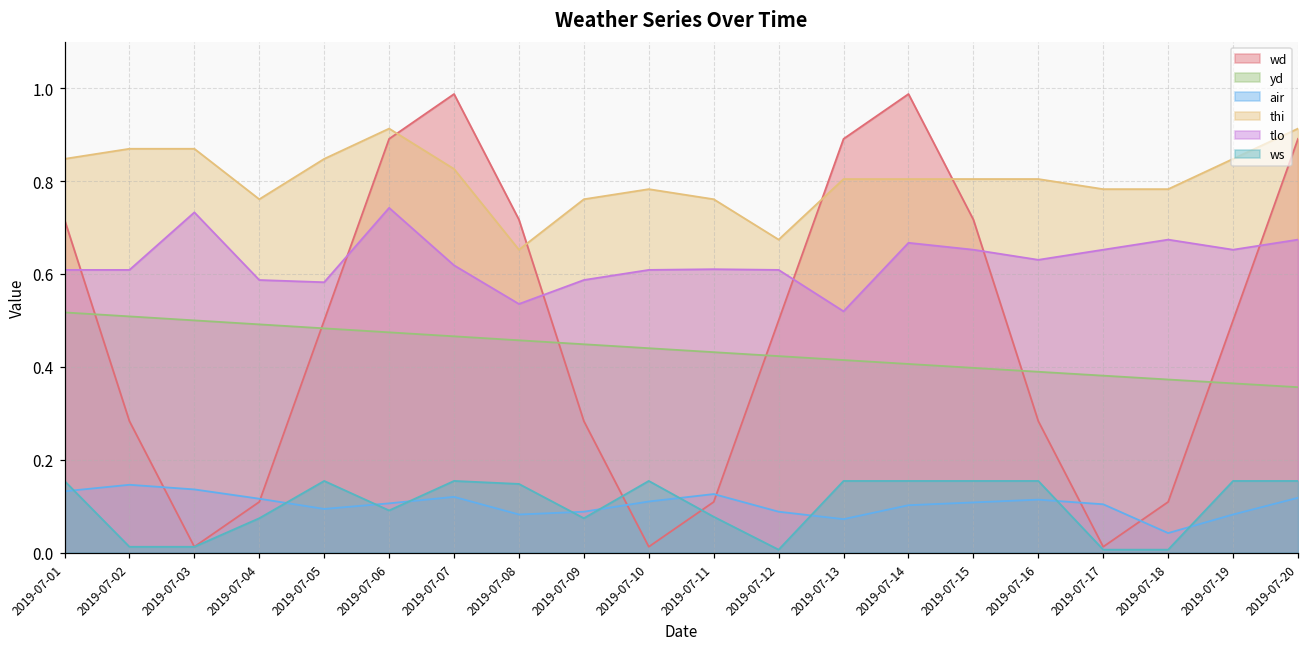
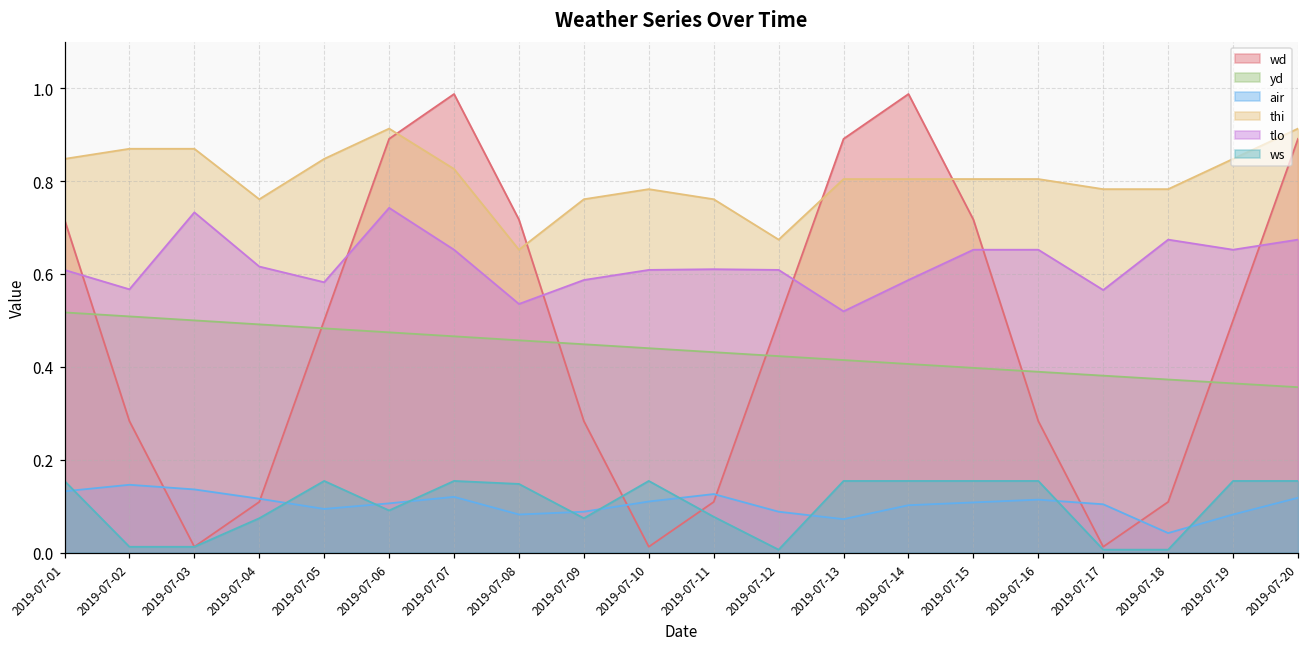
  {
    "tlo": {
      "2019-07-01": 0.61,
-     "2019-07-02": 0.61,
+     "2019-07-02": 0.57,
      "2019-07-03": 0.73,
-     "2019-07-04": 0.59,
+     "2019-07-04": 0.62,
      "2019-07-05": 0.58,
      "2019-07-06": 0.74,
-     "2019-07-07": 0.62,
+     "2019-07-07": 0.65,
      "2019-07-08": 0.54,
      "2019-07-09": 0.59,
      "2019-07-10": 0.61,
      "2019-07-11": 0.61,
      "2019-07-12": 0.61,
      "2019-07-13": 0.52,
-     "2019-07-14": 0.67,
+     "2019-07-14": 0.59,
      "2019-07-15": 0.65,
-     "2019-07-16": 0.63,
-     "2019-07-17": 0.65,
+     "2019-07-16": 0.65,
+     "2019-07-17": 0.57,
      "2019-07-18": 0.67,
      "2019-07-19": 0.65,
      "2019-07-20": 0.67
    }
  }
